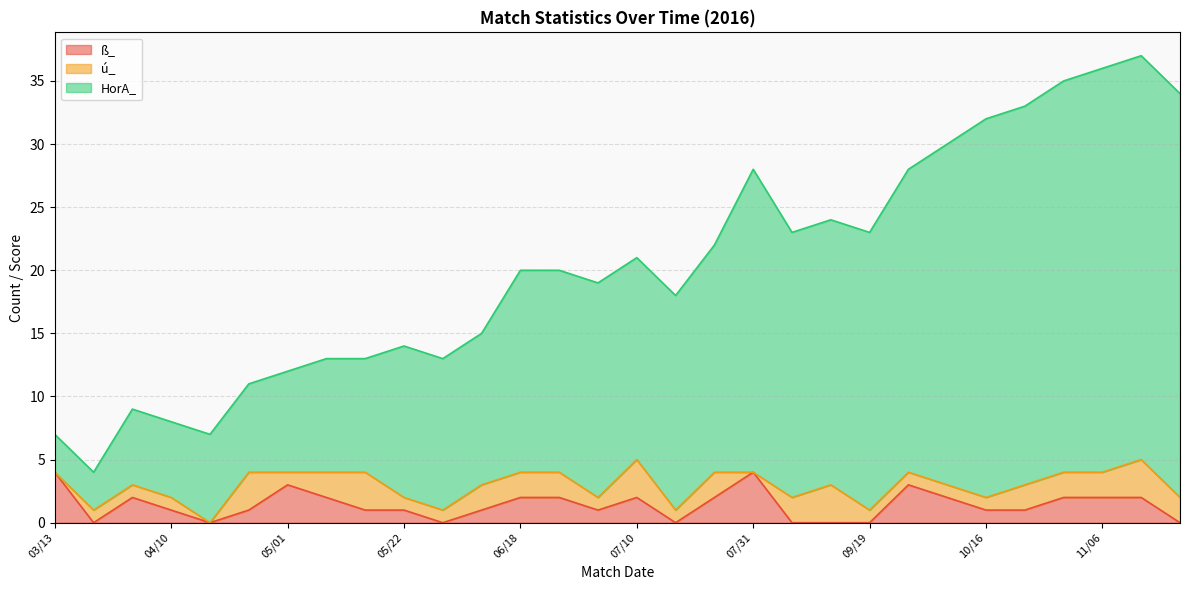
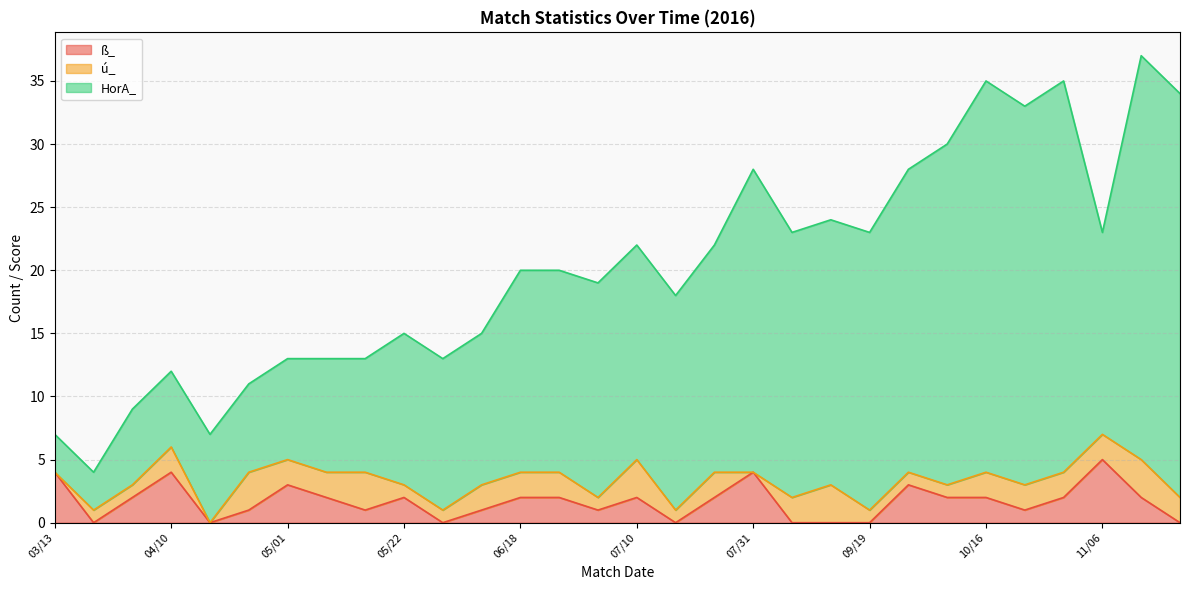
  {
    "ß_": {
-     "04/10": 1,
+     "04/10": 4,
      "05/01": 3,
-     "05/22": 1,
+     "05/22": 2,
      "06/18": 2,
      "07/10": 2,
      "09/19": 0,
-     "10/16": 1,
-     "11/06": 2
+     "10/16": 2,
+     "11/06": 5
    },
    "ú_": {
-     "04/10": 1,
-     "05/01": 1,
+     "04/10": 2,
+     "05/01": 2,
      "06/18": 4,
      "07/10": 5,
      "09/19": 1,
-     "10/16": 1
+     "10/16": 2
    },
    "HorA_": {
      "03/13": 3,
      "04/10": 6,
      "05/01": 8,
      "05/22": 12,
      "06/18": 16,
-     "07/10": 16,
+     "07/10": 17,
      "07/31": 24,
      "09/19": 22,
-     "10/16": 30,
-     "11/06": 32
+     "10/16": 31,
+     "11/06": 16
    }
  }
